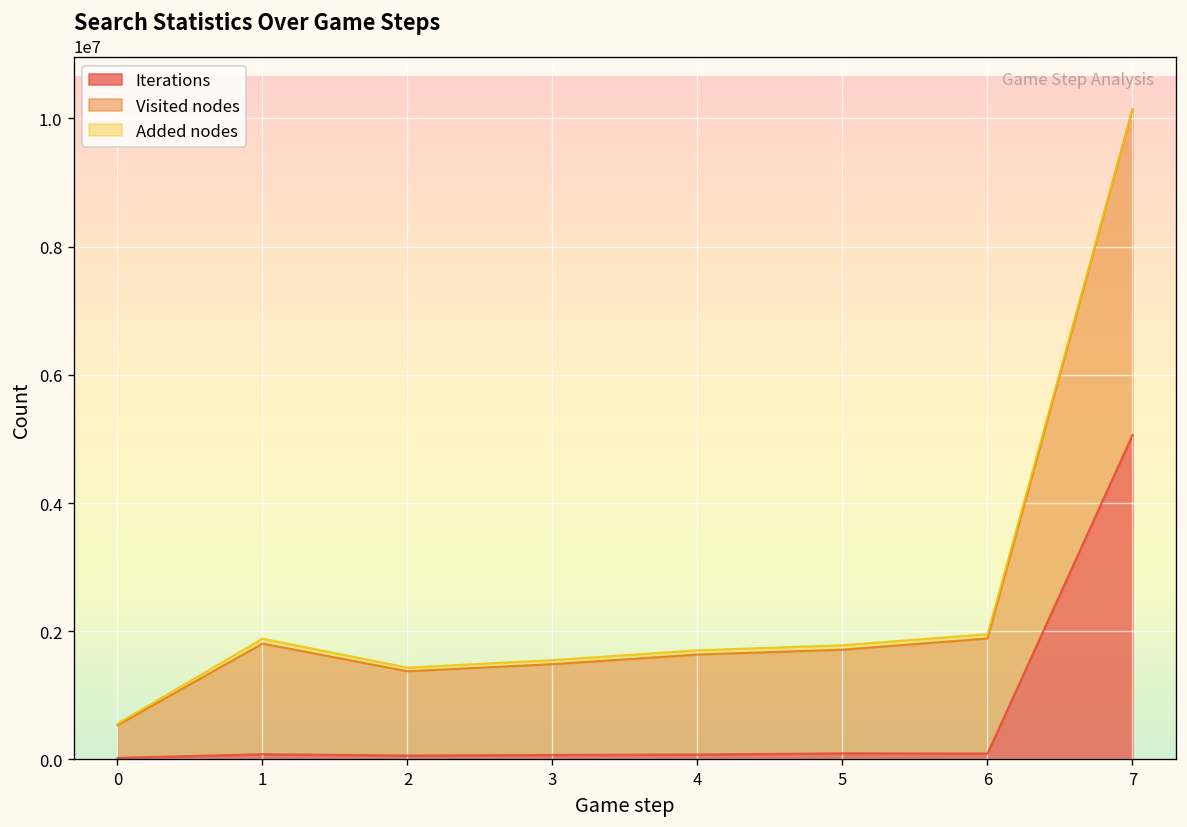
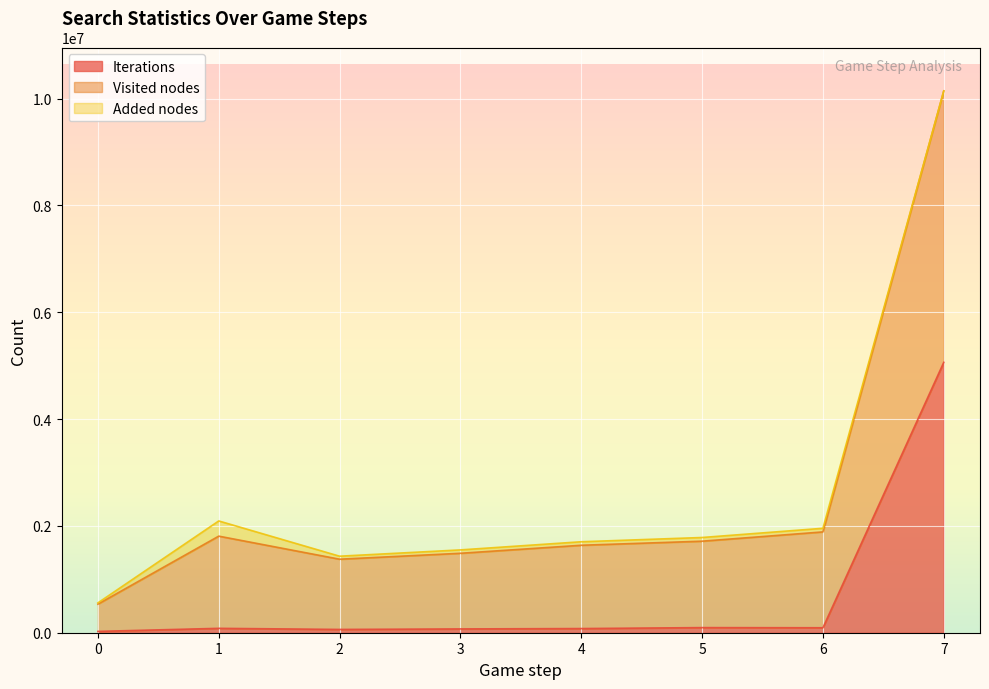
  {
    "Added nodes": {
-     "1": 100000,
+     "1": 300000,
      "2": 100000,
      "3": 100000,
      "4": 100000,
      "5": 100000,
      "6": 100000
    }
  }
